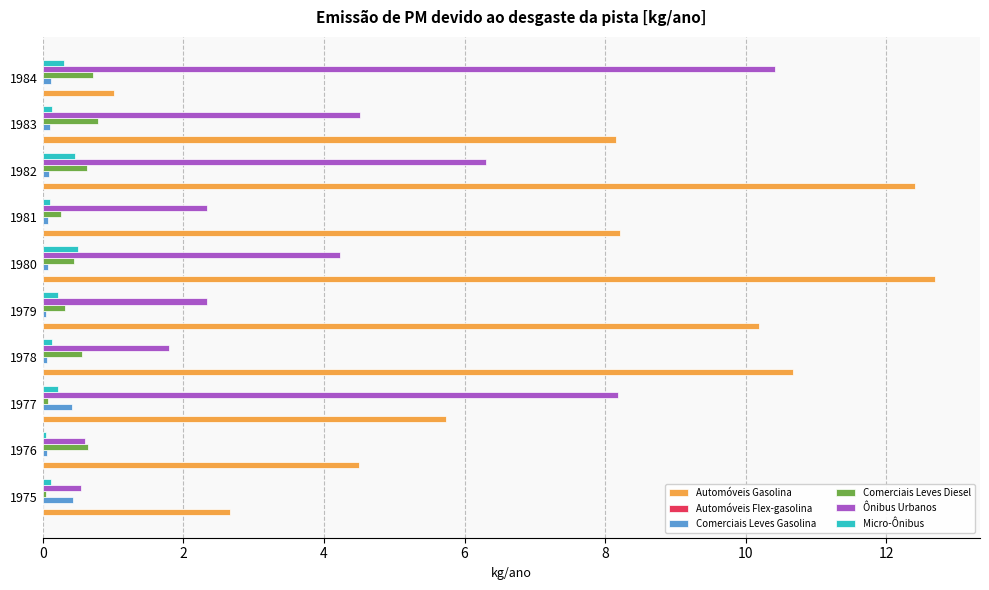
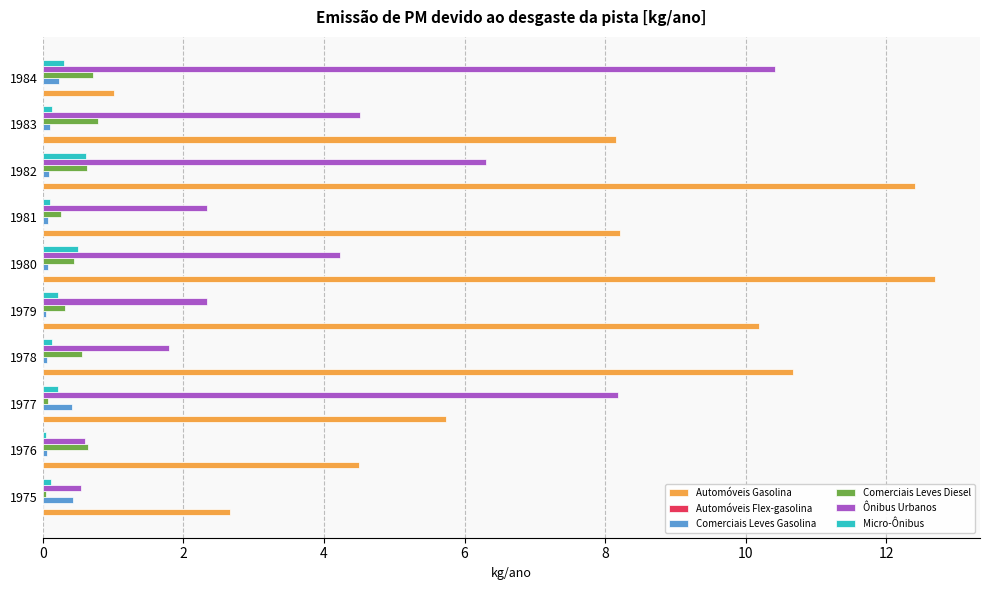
  {
    "Automóveis Gasolina": {
      "1984": 1.0,
      "1983": 8.2,
      "1982": 12.4,
      "1981": 8.2,
      "1980": 12.7,
      "1979": 10.2,
      "1978": 10.7,
      "1977": 5.7,
      "1976": 4.5,
      "1975": 2.7
    },
    "Automóveis Flex-gasolina": {
      "1984": 0.0,
      "1983": 0.0,
      "1982": 0.0,
      "1981": 0.0,
      "1980": 0.0,
      "1979": 0.0,
      "1978": 0.0,
      "1977": 0.0,
      "1976": 0.0,
      "1975": 0.0
    },
    "Comerciais Leves Gasolina": {
-     "1984": 0.1,
+     "1984": 0.2,
      "1983": 0.1,
      "1982": 0.1,
      "1981": 0.1,
      "1980": 0.1,
      "1979": 0.0,
      "1978": 0.1,
      "1977": 0.4,
      "1976": 0.1,
      "1975": 0.4
    },
    "Comerciais Leves Diesel": {
      "1984": 0.7,
      "1983": 0.8,
      "1982": 0.6,
      "1981": 0.3,
      "1980": 0.4,
      "1979": 0.3,
      "1978": 0.6,
      "1977": 0.1,
      "1976": 0.6,
      "1975": 0.0
    },
    "Ônibus Urbanos": {
      "1984": 10.4,
      "1983": 4.5,
      "1982": 6.3,
      "1981": 2.3,
      "1980": 4.2,
      "1979": 2.3,
      "1978": 1.8,
      "1977": 8.2,
      "1976": 0.6,
      "1975": 0.5
    },
    "Micro-Ônibus": {
      "1984": 0.3,
      "1983": 0.1,
-     "1982": 0.5,
+     "1982": 0.6,
      "1981": 0.1,
      "1980": 0.5,
      "1979": 0.2,
      "1978": 0.1,
      "1977": 0.2,
      "1976": 0.0,
      "1975": 0.1
    }
  }
